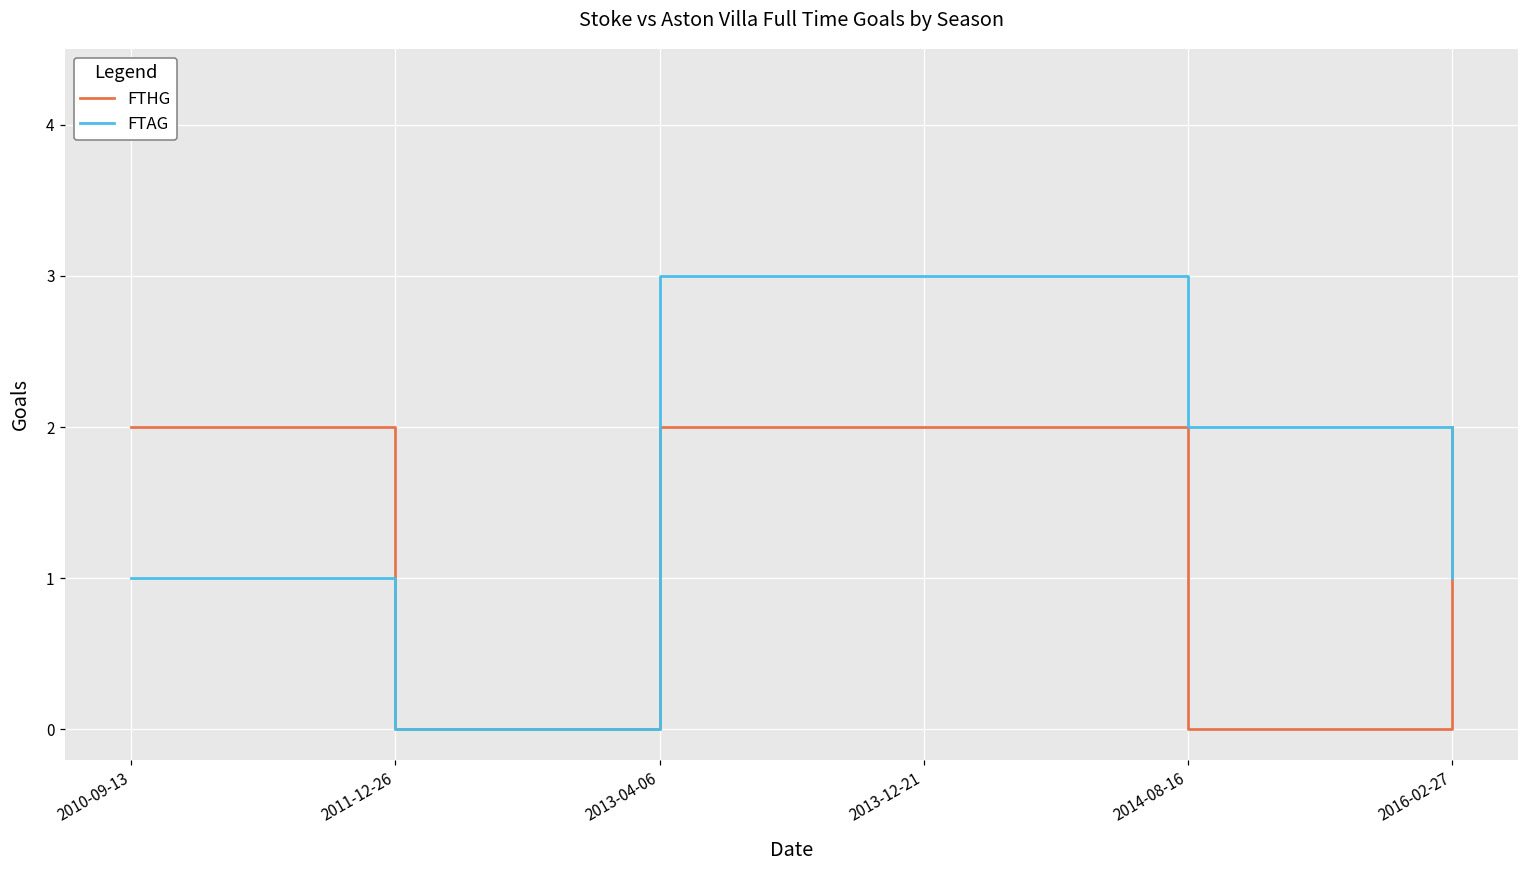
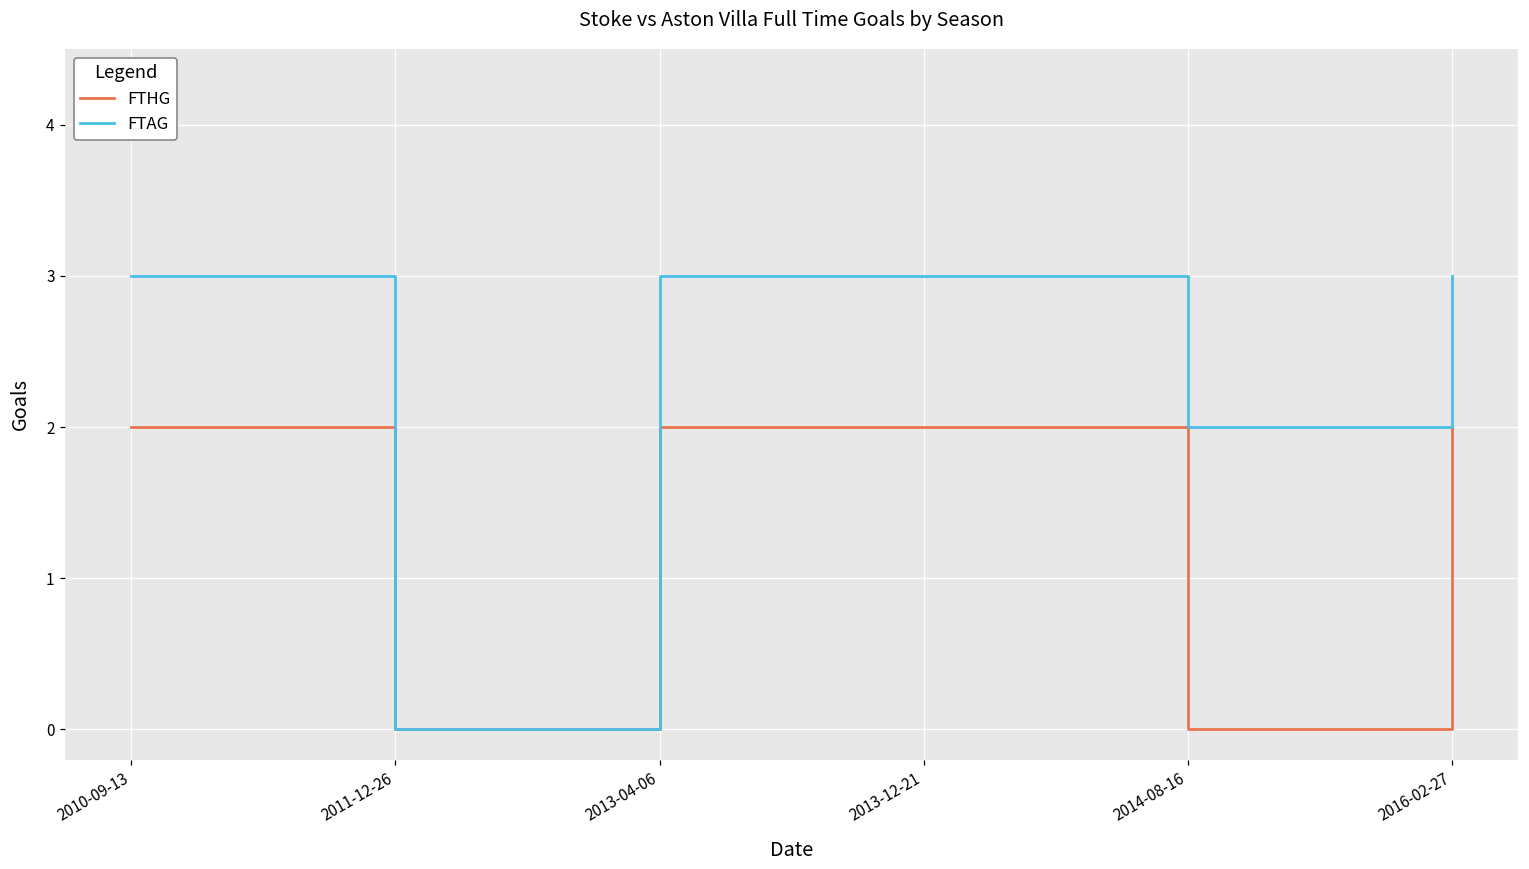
  {
    "FTHG": {
      "2010-09-13": 2,
      "2013-04-06": 2,
      "2013-12-21": 2,
      "2014-08-16": 0,
      "2016-02-27": 2
    },
    "FTAG": {
-     "2010-09-13": 1,
+     "2010-09-13": 3,
      "2013-04-06": 3,
      "2013-12-21": 3,
      "2014-08-16": 2,
-     "2016-02-27": 1
+     "2016-02-27": 3
    }
  }
